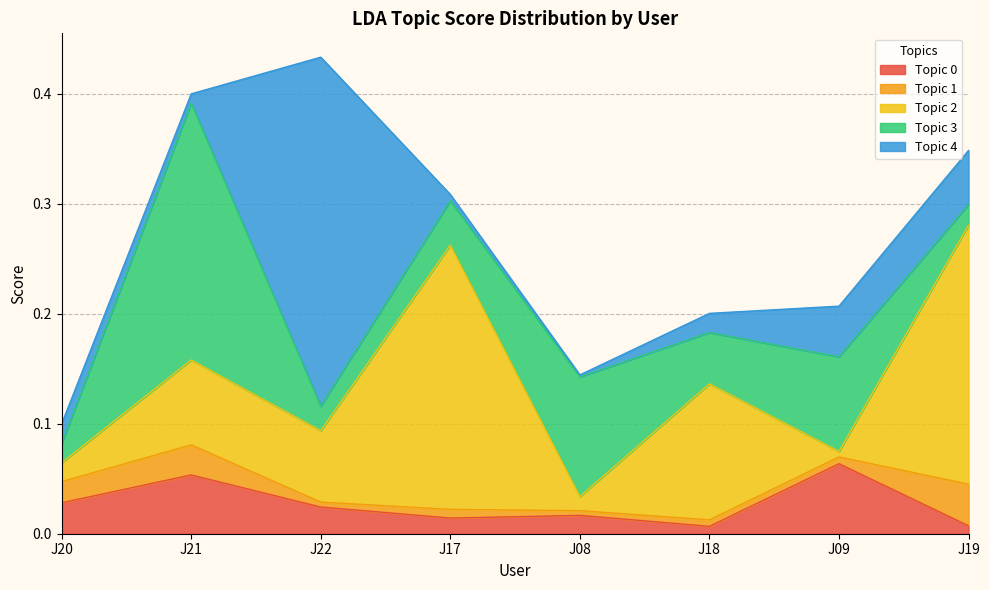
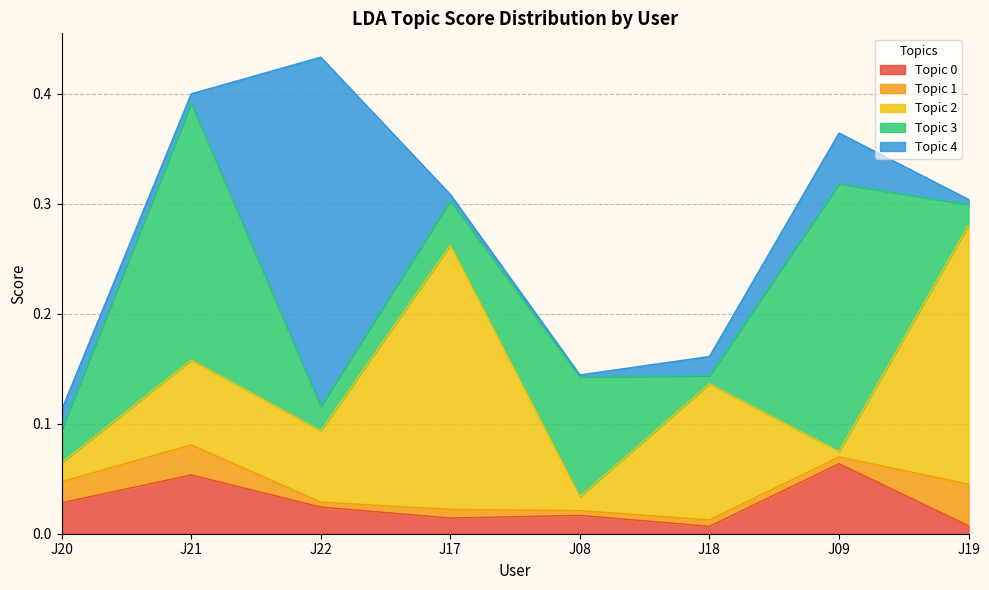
  {
    "Topic 0": {
      "J20": 0.028,
      "J21": 0.053,
      "J22": 0.024,
      "J17": 0.014,
      "J08": 0.017,
      "J18": 0.007,
      "J09": 0.064,
      "J19": 0.007
    },
    "Topic 3": {
-     "J20": 0.017,
+     "J20": 0.030,
      "J21": 0.234,
      "J22": 0.022,
      "J17": 0.040,
-     "J18": 0.047,
-     "J09": 0.086,
+     "J18": 0.007,
+     "J09": 0.243,
      "J19": 0.019
    },
    "Topic 4": {
      "J20": 0.018,
      "J21": 0.008,
      "J22": 0.317,
      "J17": 0.006,
      "J18": 0.017,
      "J09": 0.046,
-     "J19": 0.049
+     "J19": 0.005
    }
  }
